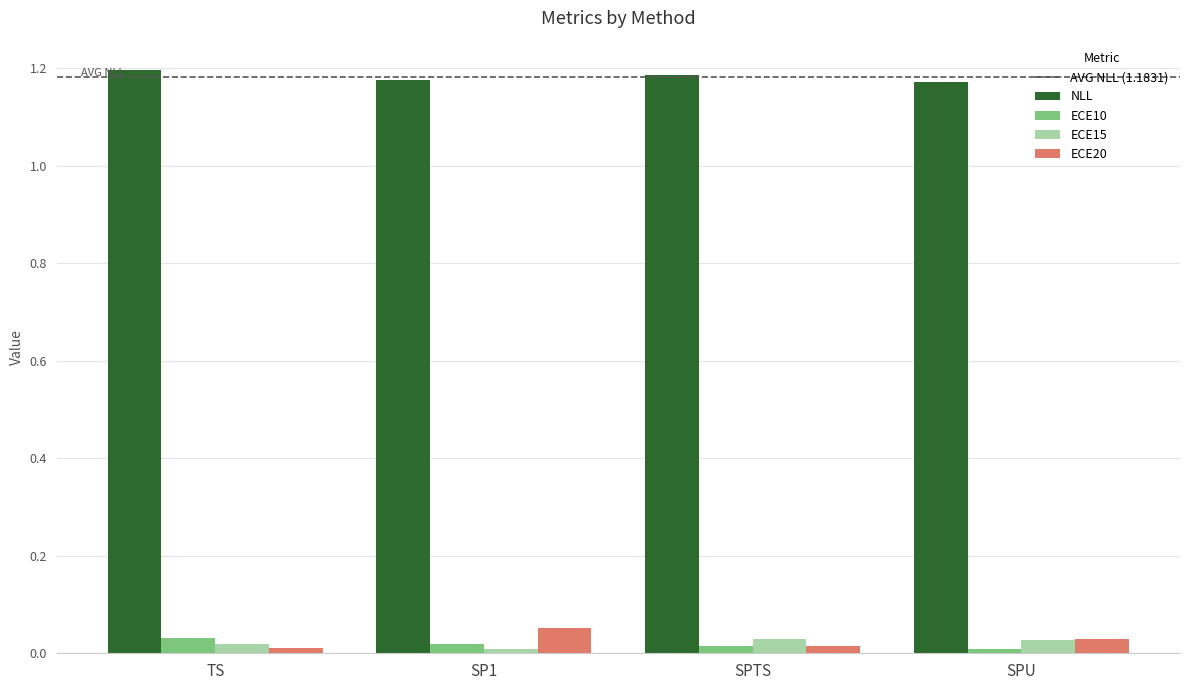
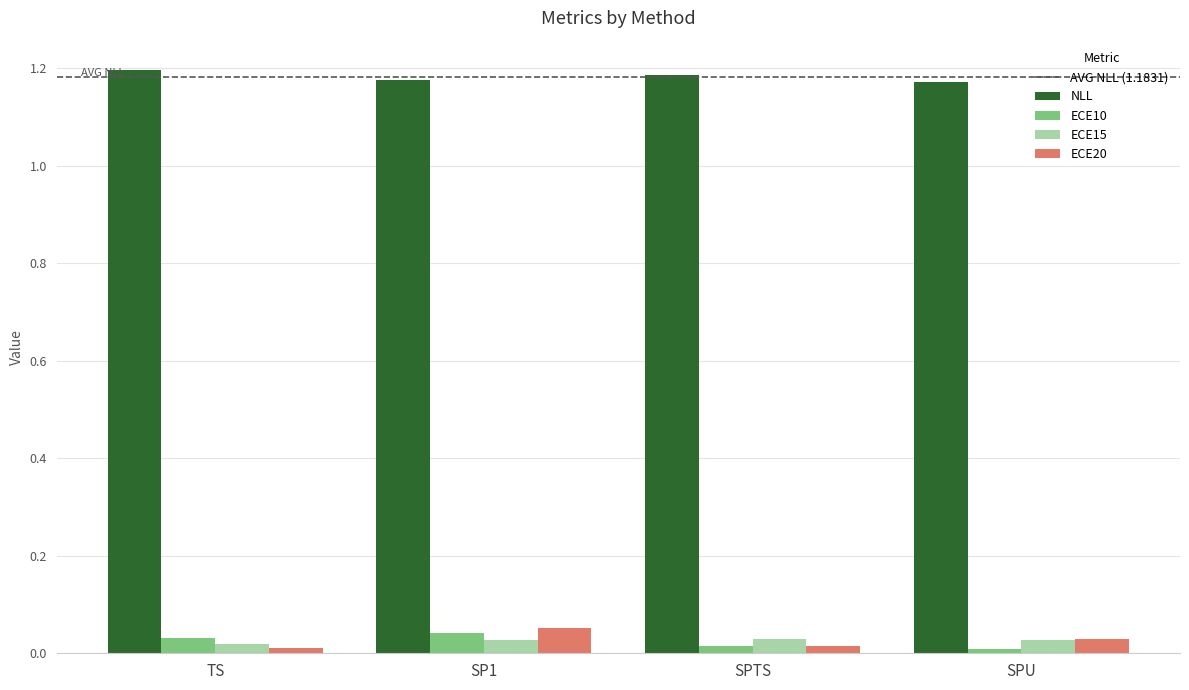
  {
    "NLL": {
      "TS": 1.20,
      "SP1": 1.18,
      "SPTS": 1.19,
      "SPU": 1.17
    },
    "ECE10": {
      "TS": 0.03,
-     "SP1": 0.02,
+     "SP1": 0.04,
      "SPTS": 0.02,
      "SPU": 0.01
    },
    "ECE15": {
      "TS": 0.02,
-     "SP1": 0.01,
+     "SP1": 0.03,
      "SPTS": 0.03,
      "SPU": 0.03
    },
    "ECE20": {
      "TS": 0.01,
      "SP1": 0.05,
      "SPTS": 0.01,
      "SPU": 0.03
    }
  }
